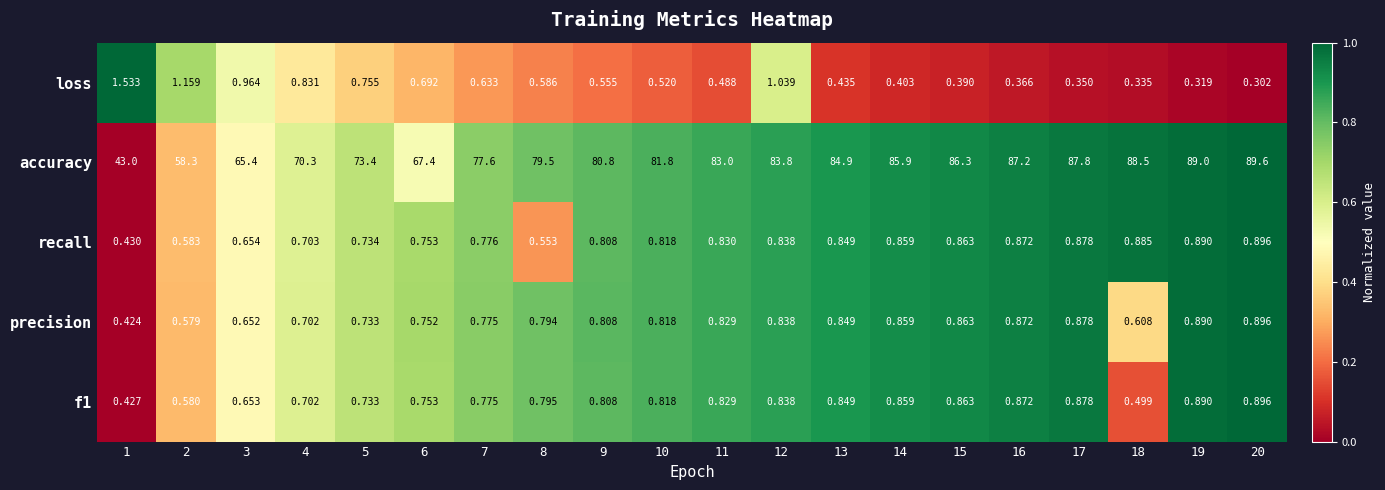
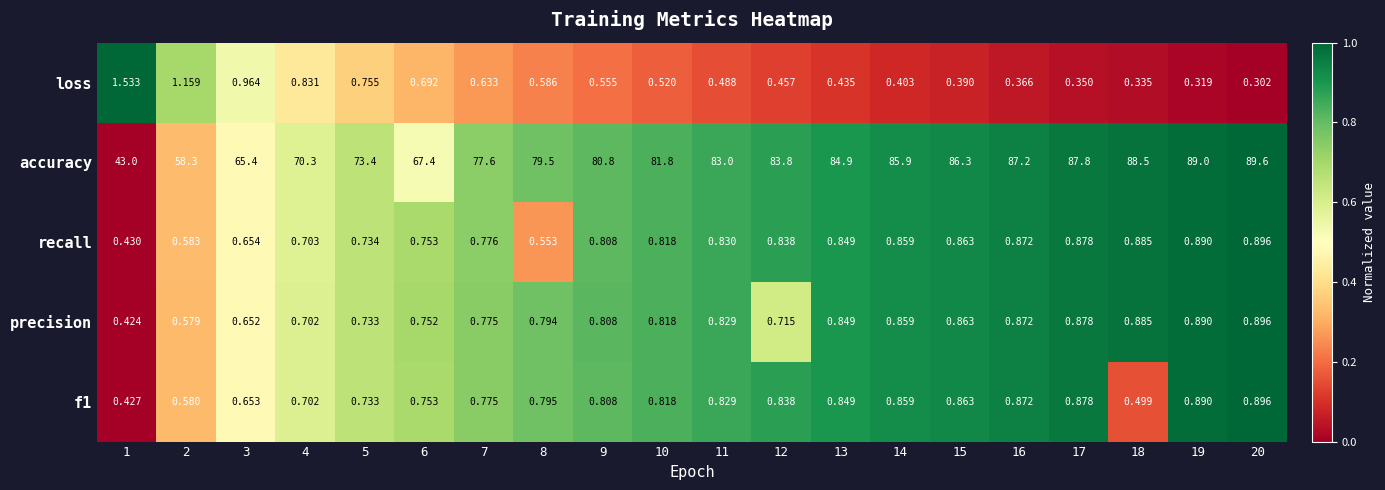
  {
    "loss": {
      "1": 1.533,
      "2": 1.159,
      "3": 0.964,
      "4": 0.831,
      "5": 0.755,
      "6": 0.692,
      "7": 0.633,
      "8": 0.586,
      "9": 0.555,
      "10": 0.520,
      "11": 0.488,
-     "12": 1.039,
+     "12": 0.457,
      "13": 0.435,
      "14": 0.403,
      "15": 0.390,
      "16": 0.366,
      "17": 0.350,
      "18": 0.335,
      "19": 0.319,
      "20": 0.302
    },
    "accuracy": {
      "1": 43.0,
      "2": 58.3,
      "3": 65.4,
      "4": 70.3,
      "5": 73.4,
      "6": 67.4,
      "7": 77.6,
      "8": 79.5,
      "9": 80.8,
      "10": 81.8,
      "11": 83.0,
      "12": 83.8,
      "13": 84.9,
      "14": 85.9,
      "15": 86.3,
      "16": 87.2,
      "17": 87.8,
      "18": 88.5,
      "19": 89.0,
      "20": 89.6
    },
    "recall": {
      "1": 0.430,
      "2": 0.583,
      "3": 0.654,
      "4": 0.703,
      "5": 0.734,
      "6": 0.753,
      "7": 0.776,
      "8": 0.553,
      "9": 0.808,
      "10": 0.818,
      "11": 0.830,
      "12": 0.838,
      "13": 0.849,
      "14": 0.859,
      "15": 0.863,
      "16": 0.872,
      "17": 0.878,
      "18": 0.885,
      "19": 0.890,
      "20": 0.896
    },
    "precision": {
      "1": 0.424,
      "2": 0.579,
      "3": 0.652,
      "4": 0.702,
      "5": 0.733,
      "6": 0.752,
      "7": 0.775,
      "8": 0.794,
      "9": 0.808,
      "10": 0.818,
      "11": 0.829,
-     "12": 0.838,
+     "12": 0.715,
      "13": 0.849,
      "14": 0.859,
      "15": 0.863,
      "16": 0.872,
      "17": 0.878,
-     "18": 0.608,
+     "18": 0.885,
      "19": 0.890,
      "20": 0.896
    },
    "f1": {
      "1": 0.427,
      "2": 0.580,
      "3": 0.653,
      "4": 0.702,
      "5": 0.733,
      "6": 0.753,
      "7": 0.775,
      "8": 0.795,
      "9": 0.808,
      "10": 0.818,
      "11": 0.829,
      "12": 0.838,
      "13": 0.849,
      "14": 0.859,
      "15": 0.863,
      "16": 0.872,
      "17": 0.878,
      "18": 0.499,
      "19": 0.890,
      "20": 0.896
    }
  }
